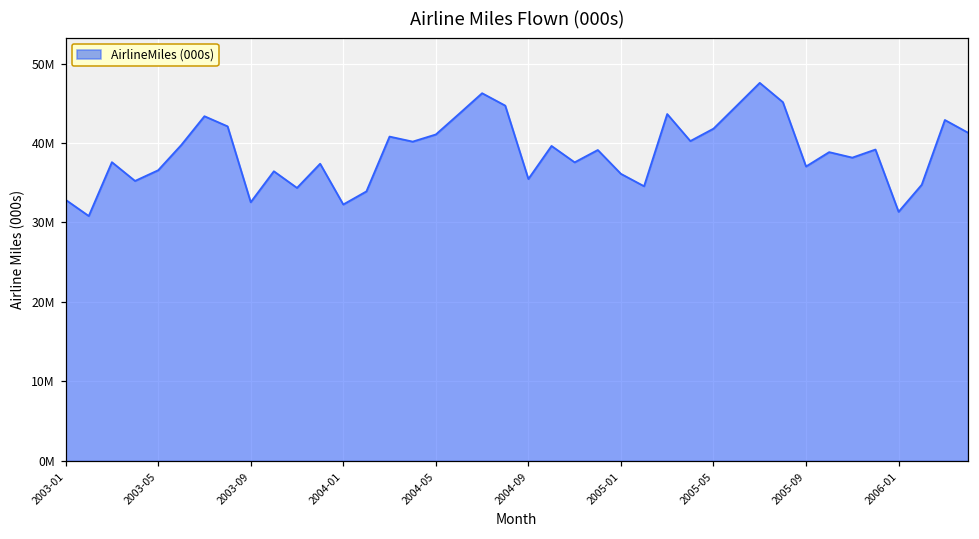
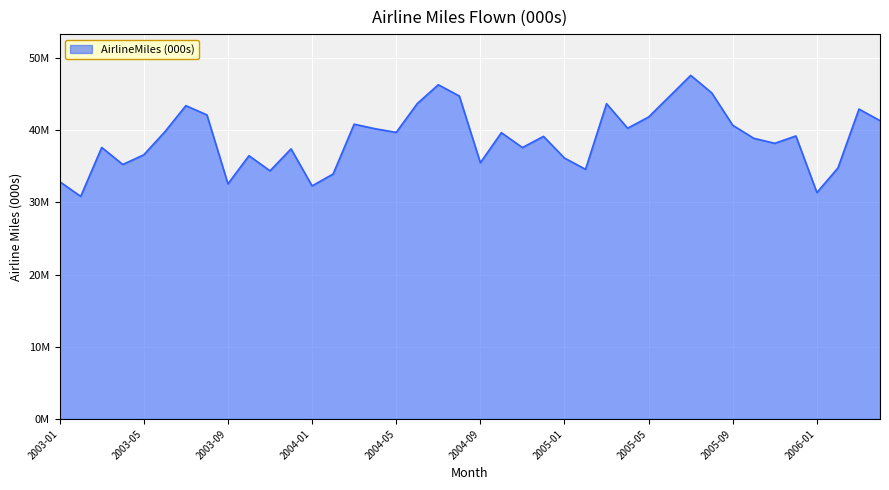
  {
    "2003-01": 33000000,
    "2003-05": 37000000,
    "2003-09": 33000000,
    "2004-01": 32000000,
-   "2004-05": 41000000,
+   "2004-05": 40000000,
    "2004-09": 35000000,
    "2005-01": 36000000,
    "2005-05": 42000000,
-   "2005-09": 37000000,
+   "2005-09": 41000000,
    "2006-01": 31000000
  }
